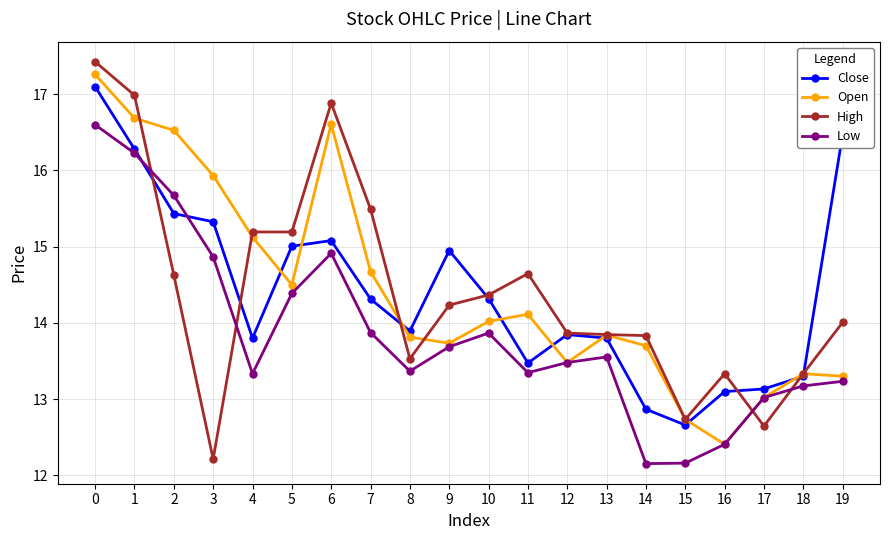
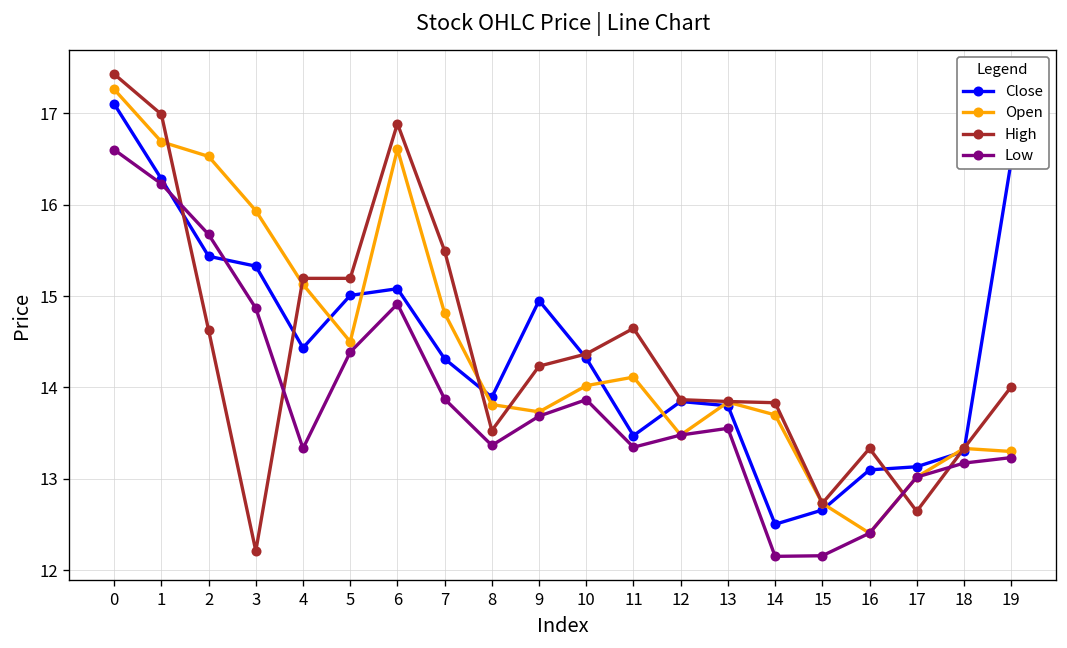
  {
    "Close": {
      "0": 17.1,
      "1": 16.3,
      "2": 15.4,
      "3": 15.3,
-     "4": 13.8,
+     "4": 14.4,
      "5": 15.0,
      "6": 15.1,
      "7": 14.3,
      "8": 13.9,
      "9": 15.0,
      "10": 14.3,
      "11": 13.5,
      "13": 13.8,
-     "14": 12.9,
+     "14": 12.5,
      "15": 12.7,
      "16": 13.1,
      "17": 13.1
    },
    "Open": {
      "0": 17.3,
      "1": 16.7,
      "2": 16.5,
      "3": 15.9,
      "4": 15.1,
      "5": 14.5,
      "6": 16.6,
-     "7": 14.7,
+     "7": 14.8,
      "8": 13.8,
      "9": 13.7,
      "10": 14.0,
      "11": 14.1,
      "14": 13.7,
      "19": 13.3
    },
    "High": {
      "0": 17.4,
      "1": 17.0,
      "2": 14.6,
      "3": 12.2,
      "4": 15.2,
      "5": 15.2,
      "6": 16.9,
      "7": 15.5,
      "8": 13.5,
      "9": 14.2,
      "10": 14.4,
      "11": 14.6,
      "14": 13.8,
      "16": 13.3,
      "17": 12.6,
      "19": 14.0
    },
    "Low": {
      "0": 16.6,
      "1": 16.2,
      "2": 15.7,
      "3": 14.9,
      "4": 13.3,
      "5": 14.4,
      "6": 14.9,
      "7": 13.9,
      "8": 13.4,
      "9": 13.7,
      "10": 13.9,
      "11": 13.3,
      "13": 13.6,
      "14": 12.2,
      "15": 12.2,
      "18": 13.2,
      "19": 13.2
    }
  }
